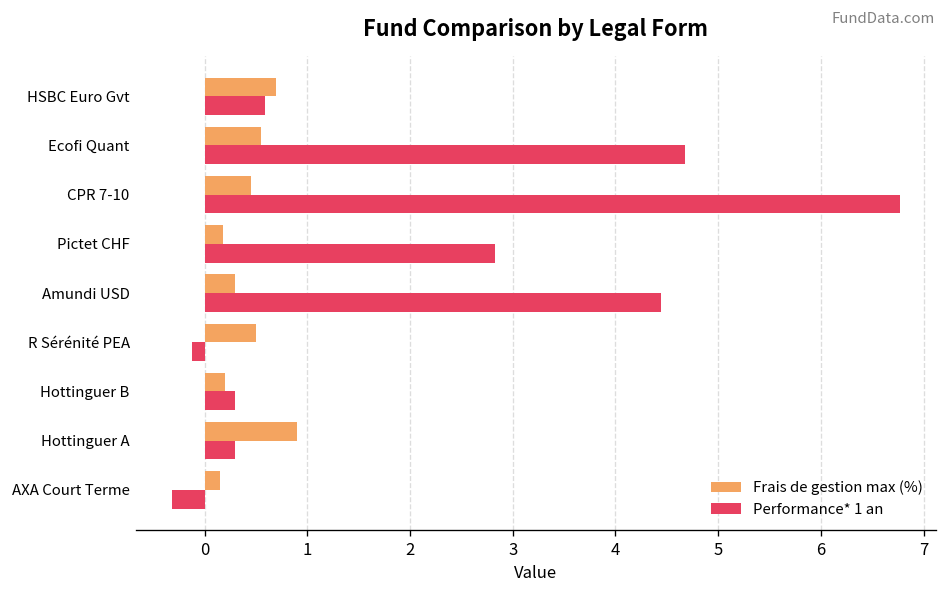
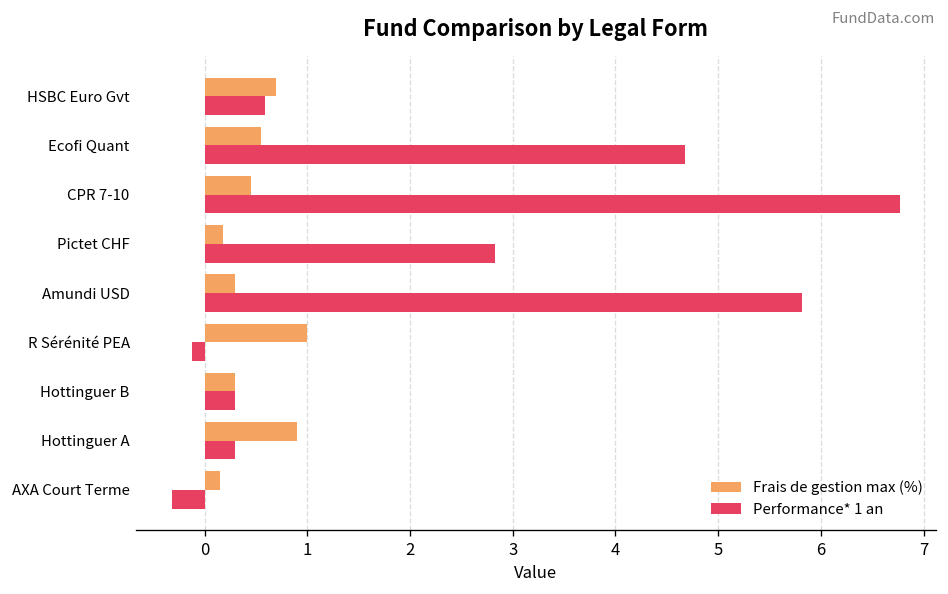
  {
    "Frais de gestion max (%)": {
      "HSBC Euro Gvt": 0.7,
      "Ecofi Quant": 0.6,
      "CPR 7-10": 0.5,
      "Pictet CHF": 0.2,
      "Amundi USD": 0.3,
-     "R Sérénité PEA": 0.5,
-     "Hottinguer B": 0.2,
+     "R Sérénité PEA": 1.0,
+     "Hottinguer B": 0.3,
      "Hottinguer A": 0.9,
      "AXA Court Terme": 0.2
    },
    "Performance* 1 an": {
      "HSBC Euro Gvt": 0.6,
      "Ecofi Quant": 4.7,
      "CPR 7-10": 6.8,
      "Pictet CHF": 2.8,
-     "Amundi USD": 4.4,
+     "Amundi USD": 5.8,
      "R Sérénité PEA": -0.1,
      "Hottinguer B": 0.3,
      "Hottinguer A": 0.3,
      "AXA Court Terme": -0.3
    }
  }
